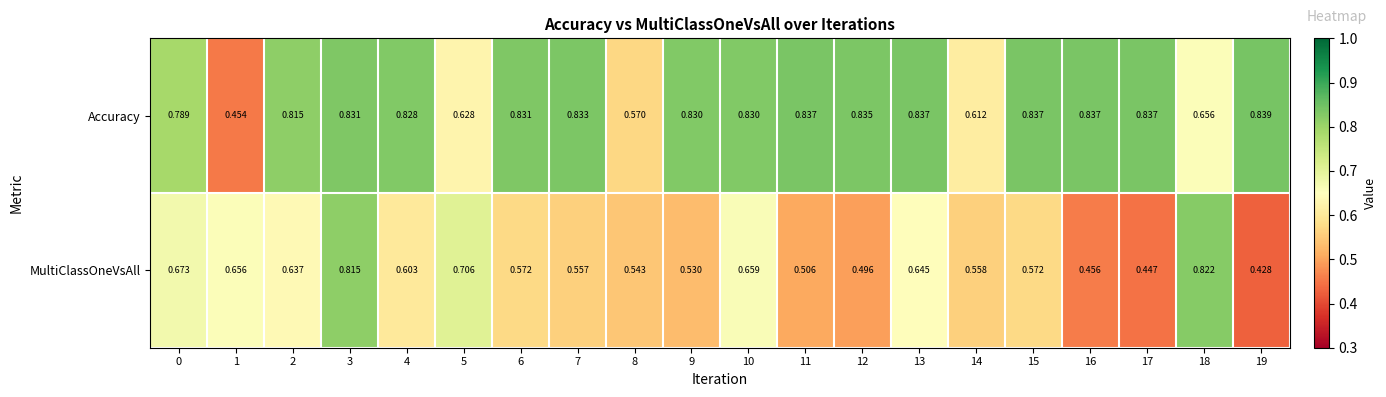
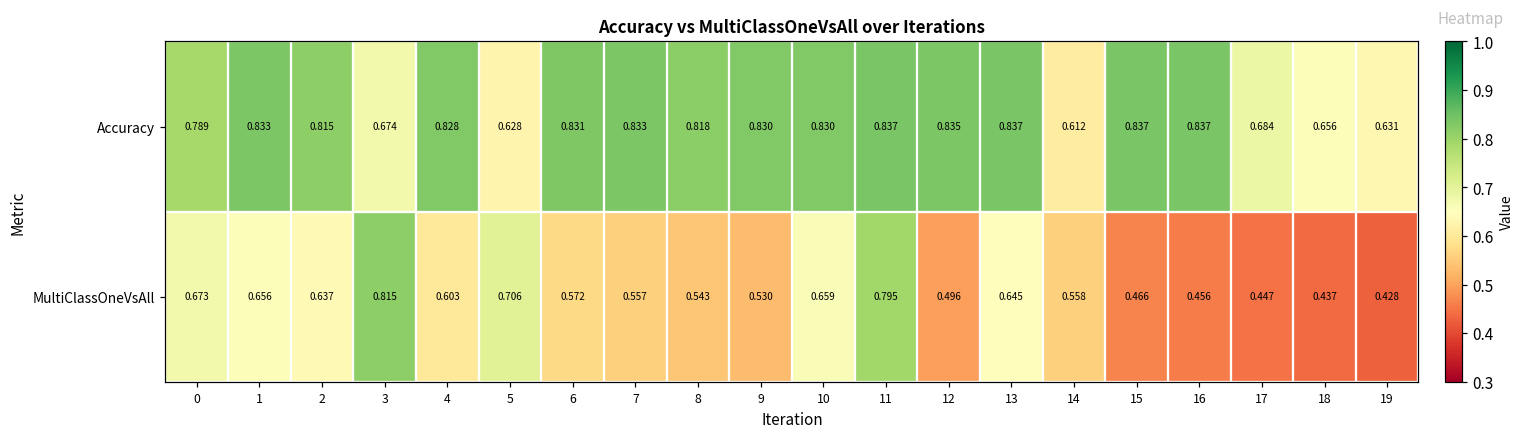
  {
    "Accuracy": {
      "0": 0.789,
-     "1": 0.454,
+     "1": 0.833,
      "2": 0.815,
-     "3": 0.831,
+     "3": 0.674,
      "4": 0.828,
      "5": 0.628,
      "6": 0.831,
      "7": 0.833,
-     "8": 0.570,
+     "8": 0.818,
      "9": 0.830,
      "10": 0.830,
      "11": 0.837,
      "12": 0.835,
      "13": 0.837,
      "14": 0.612,
      "15": 0.837,
      "16": 0.837,
-     "17": 0.837,
+     "17": 0.684,
      "18": 0.656,
-     "19": 0.839
+     "19": 0.631
    },
    "MultiClassOneVsAll": {
      "0": 0.673,
      "1": 0.656,
      "2": 0.637,
      "3": 0.815,
      "4": 0.603,
      "5": 0.706,
      "6": 0.572,
      "7": 0.557,
      "8": 0.543,
      "9": 0.530,
      "10": 0.659,
-     "11": 0.506,
+     "11": 0.795,
      "12": 0.496,
      "13": 0.645,
      "14": 0.558,
-     "15": 0.572,
+     "15": 0.466,
      "16": 0.456,
      "17": 0.447,
-     "18": 0.822,
+     "18": 0.437,
      "19": 0.428
    }
  }
